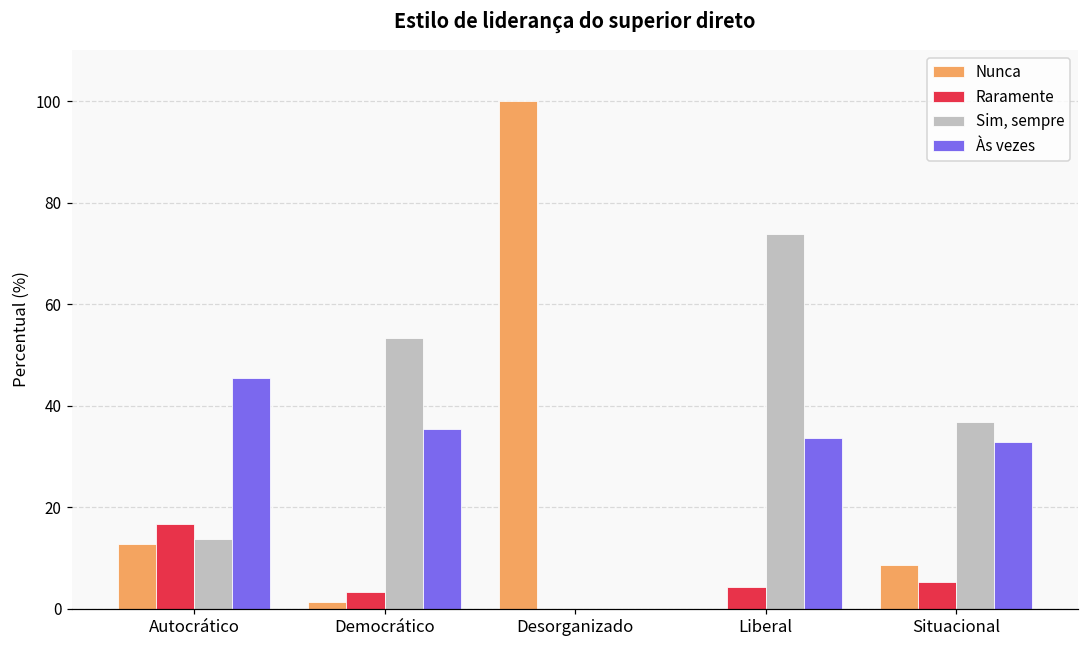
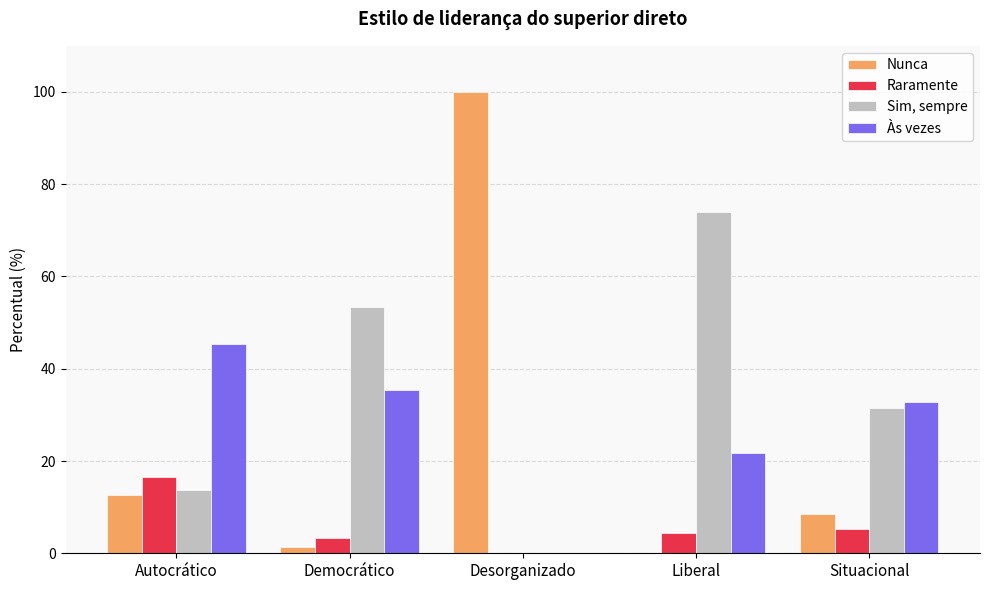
  {
    "Nunca": {
      "Autocrático": 13,
      "Democrático": 1,
      "Desorganizado": 100,
      "Liberal": 0,
      "Situacional": 9
    },
    "Raramente": {
      "Autocrático": 17,
      "Democrático": 3,
      "Desorganizado": 0,
      "Liberal": 4,
      "Situacional": 5
    },
    "Sim, sempre": {
      "Autocrático": 14,
      "Democrático": 53,
      "Desorganizado": 0,
      "Liberal": 74,
-     "Situacional": 37
+     "Situacional": 32
    },
    "Às vezes": {
      "Autocrático": 45,
      "Democrático": 35,
      "Desorganizado": 0,
-     "Liberal": 34,
+     "Liberal": 22,
      "Situacional": 33
    }
  }
